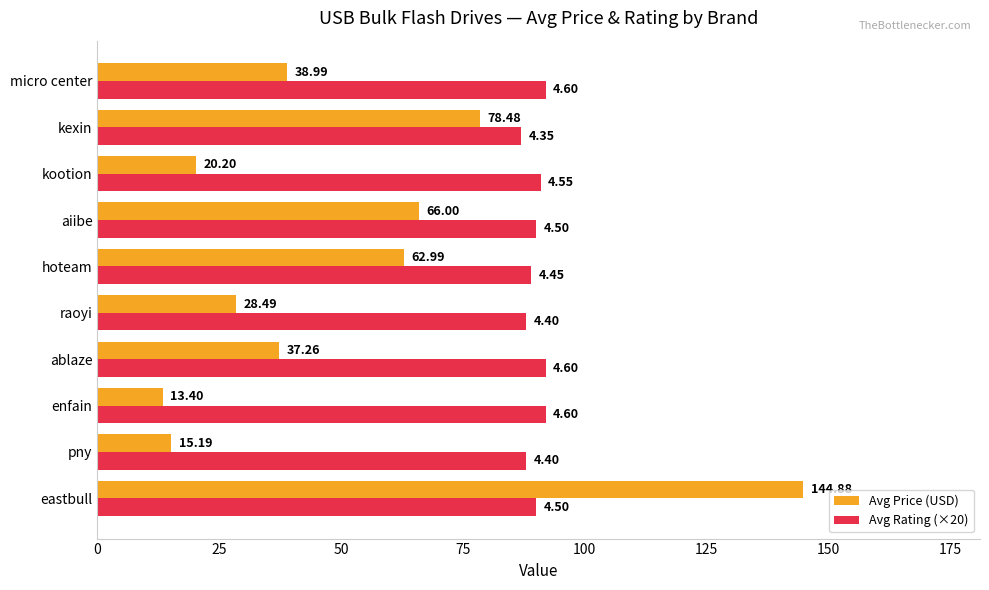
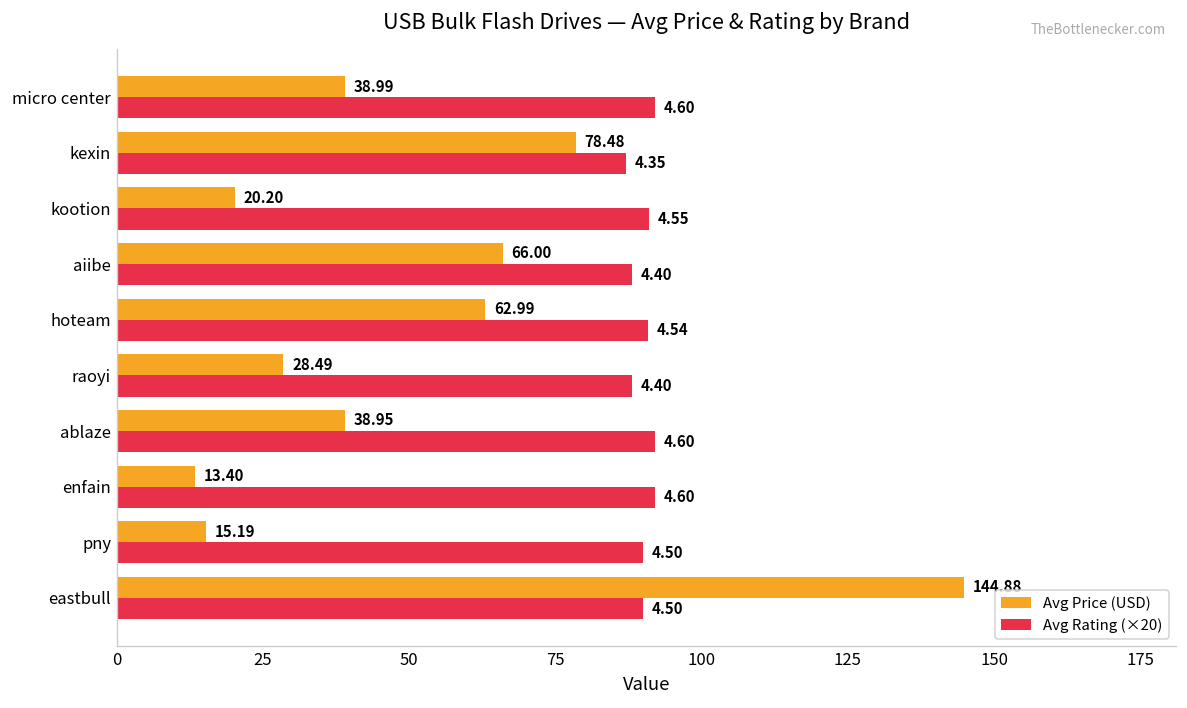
  {
    "Avg Price (USD)": {
      "micro center": 38.99,
      "kexin": 78.48,
      "kootion": 20.20,
      "aiibe": 66.00,
      "hoteam": 62.99,
      "raoyi": 28.49,
-     "ablaze": 37.26,
+     "ablaze": 38.95,
      "enfain": 13.40,
      "pny": 15.19
    },
    "Avg Rating (×20)": {
-     "aiibe": 4.50,
-     "hoteam": 4.45,
-     "pny": 4.40
+     "aiibe": 4.40,
+     "hoteam": 4.54,
+     "pny": 4.50
    }
  }
